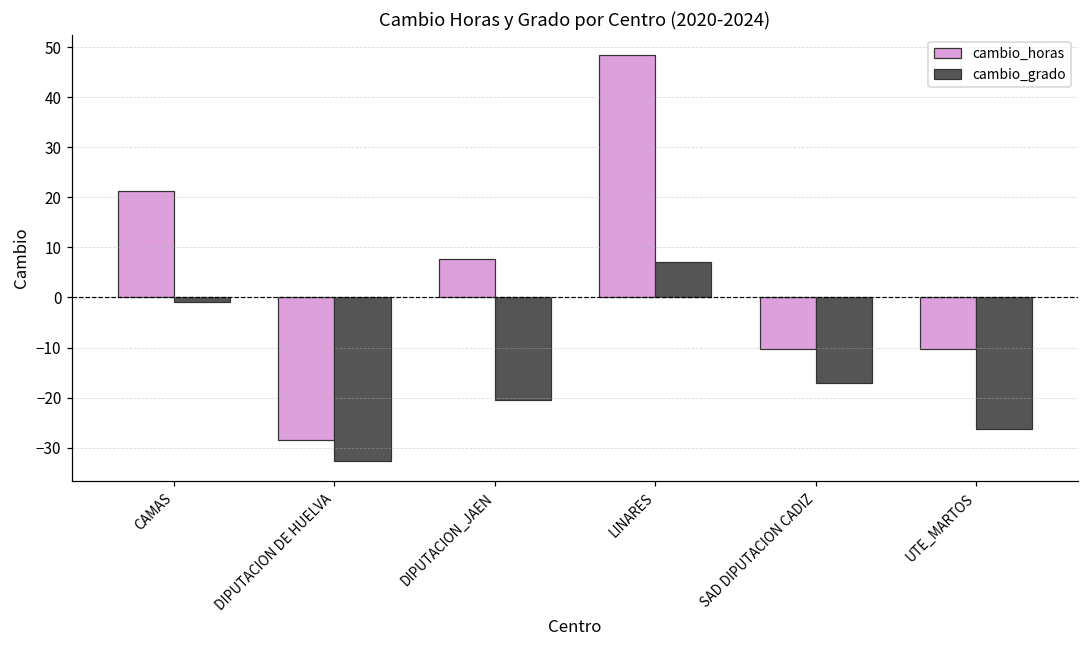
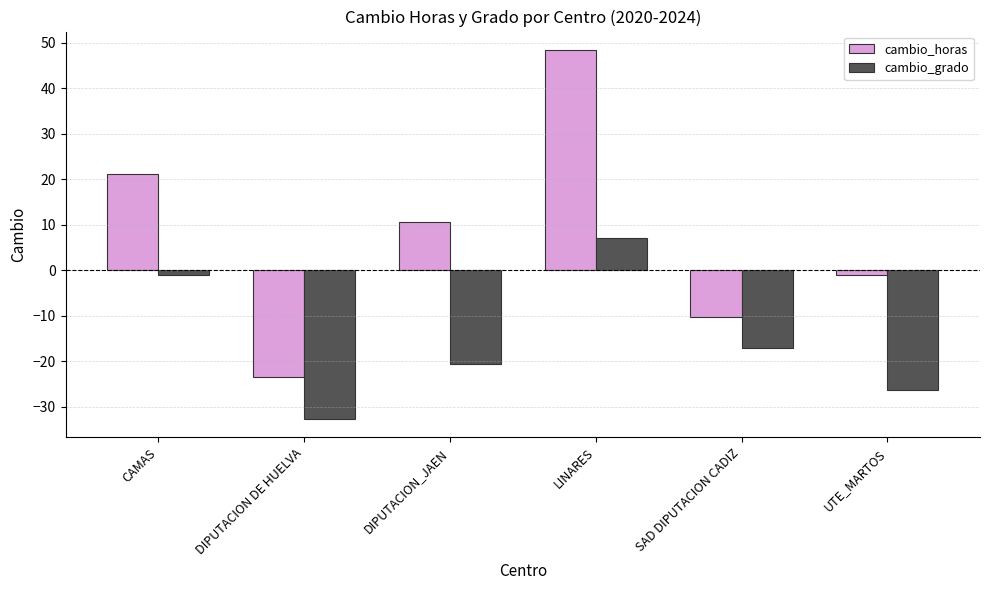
  {
    "cambio_horas": {
      "CAMAS": 21,
-     "DIPUTACION DE HUELVA": -28,
-     "DIPUTACION_JAEN": 8,
+     "DIPUTACION DE HUELVA": -23,
+     "DIPUTACION_JAEN": 11,
      "LINARES": 48,
      "SAD DIPUTACION CADIZ": -10,
-     "UTE_MARTOS": -10
+     "UTE_MARTOS": -1
    },
    "cambio_grado": {
      "CAMAS": -1,
      "DIPUTACION DE HUELVA": -33,
      "DIPUTACION_JAEN": -21,
      "LINARES": 7,
      "SAD DIPUTACION CADIZ": -17,
      "UTE_MARTOS": -26
    }
  }
